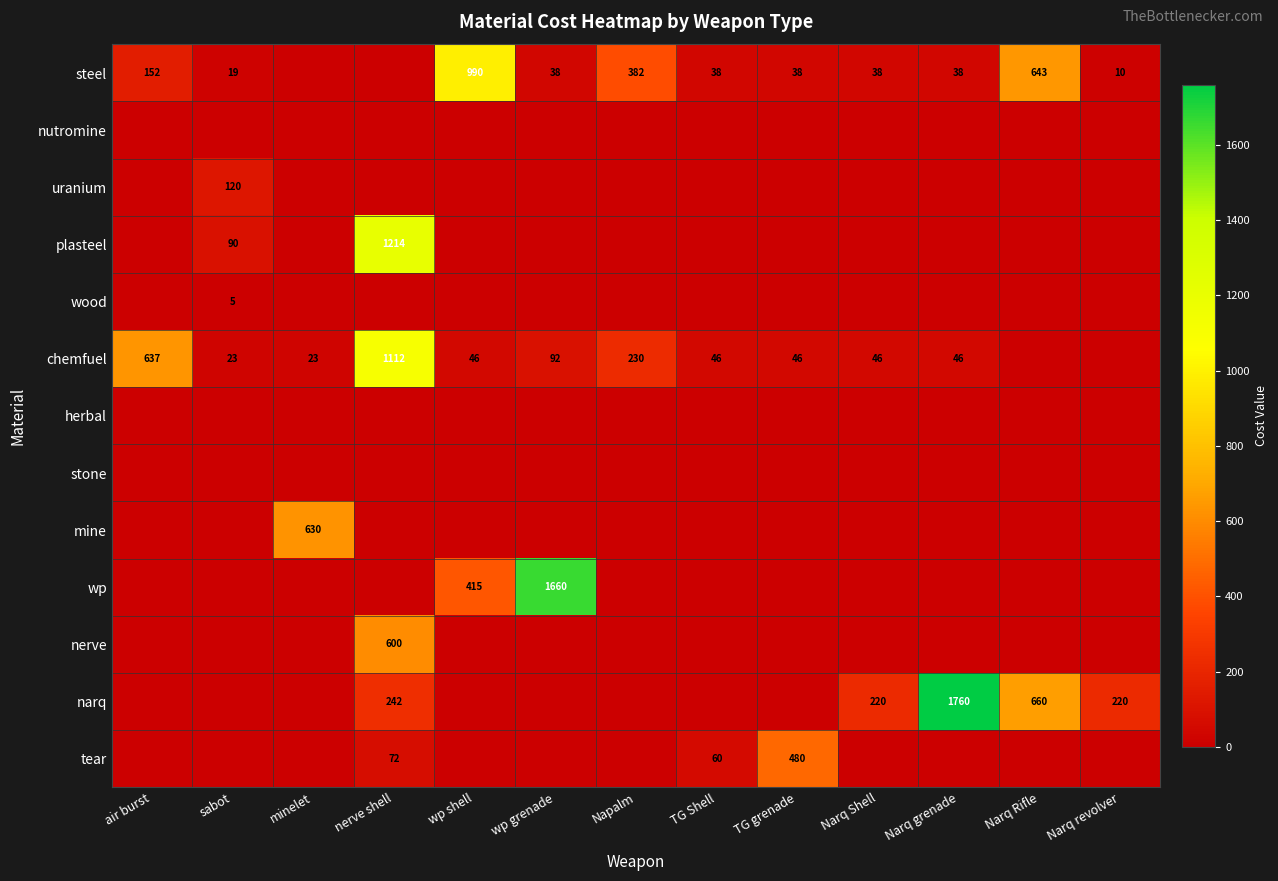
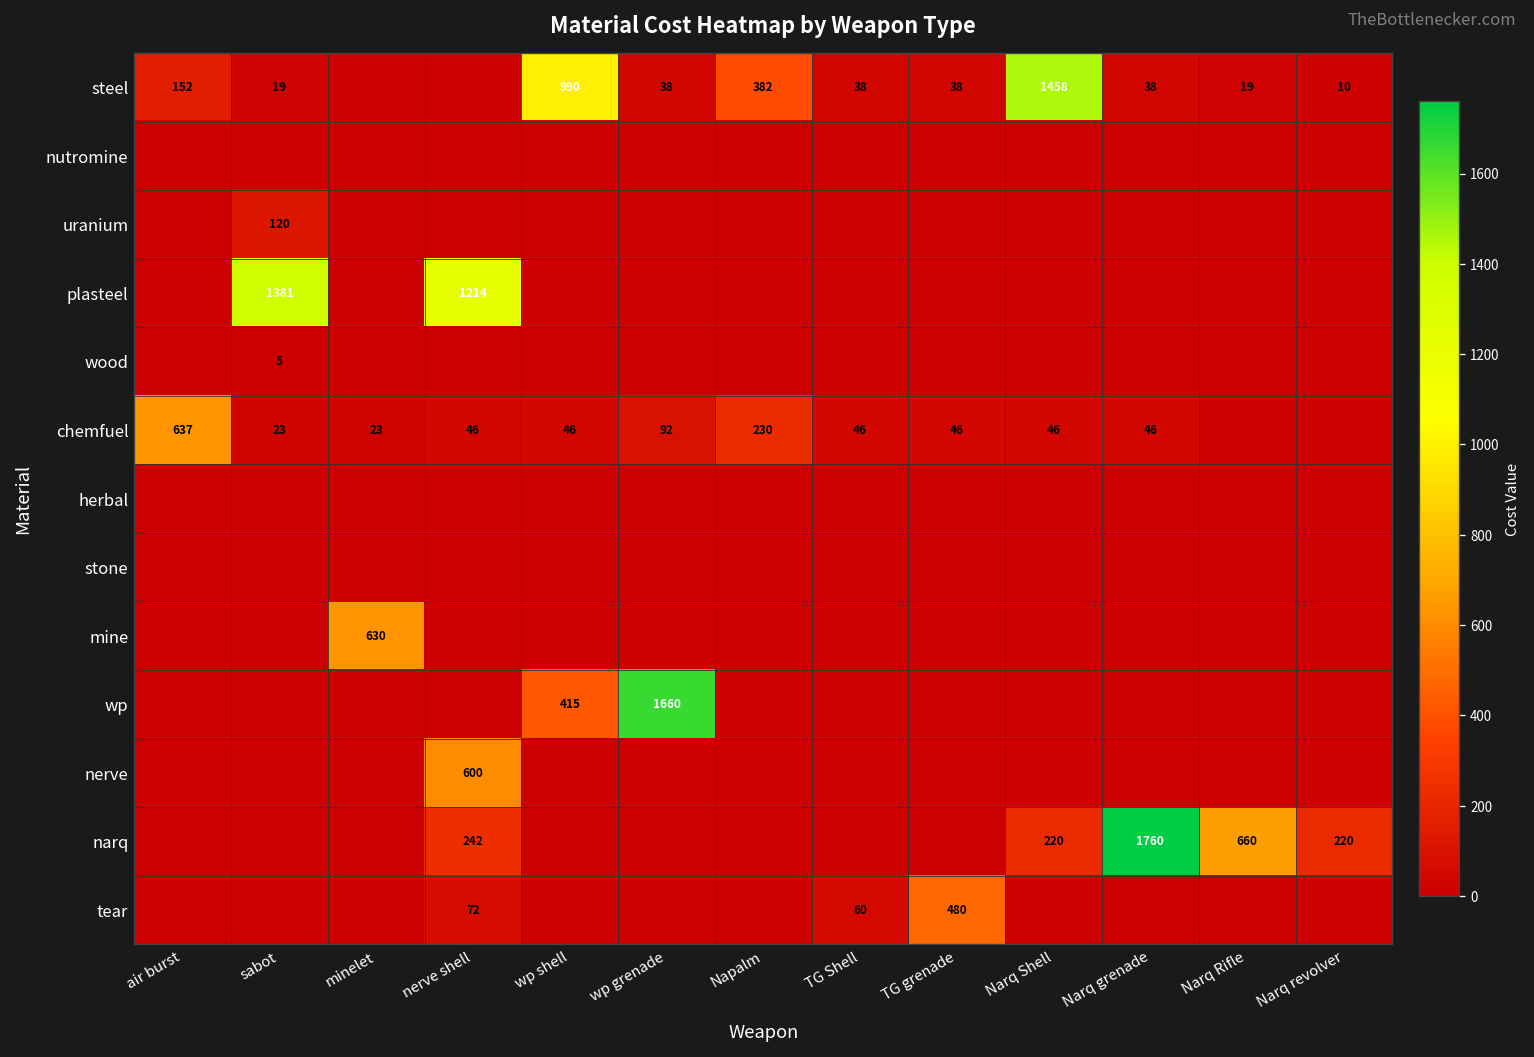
  {
    "steel": {
      "air burst": 152,
      "sabot": 19,
      "wp shell": 990,
      "wp grenade": 38,
      "Napalm": 382,
      "TG Shell": 38,
      "TG grenade": 38,
-     "Narq Shell": 38,
+     "Narq Shell": 1458,
      "Narq grenade": 38,
-     "Narq Rifle": 643,
+     "Narq Rifle": 19,
      "Narq revolver": 10
    },
    "uranium": {
      "sabot": 120
    },
    "plasteel": {
-     "sabot": 90,
+     "sabot": 1381,
      "nerve shell": 1214
    },
    "wood": {
      "sabot": 5
    },
    "chemfuel": {
      "air burst": 637,
      "sabot": 23,
      "minelet": 23,
-     "nerve shell": 1112,
+     "nerve shell": 46,
      "wp shell": 46,
      "wp grenade": 92,
      "Napalm": 230,
      "TG Shell": 46,
      "TG grenade": 46,
      "Narq Shell": 46,
      "Narq grenade": 46
    },
    "mine": {
      "minelet": 630
    },
    "wp": {
      "wp shell": 415,
      "wp grenade": 1660
    },
    "nerve": {
      "nerve shell": 600
    },
    "narq": {
      "nerve shell": 242,
      "Narq Shell": 220,
      "Narq grenade": 1760,
      "Narq Rifle": 660,
      "Narq revolver": 220
    },
    "tear": {
      "nerve shell": 72,
      "TG Shell": 60,
      "TG grenade": 480
    }
  }
